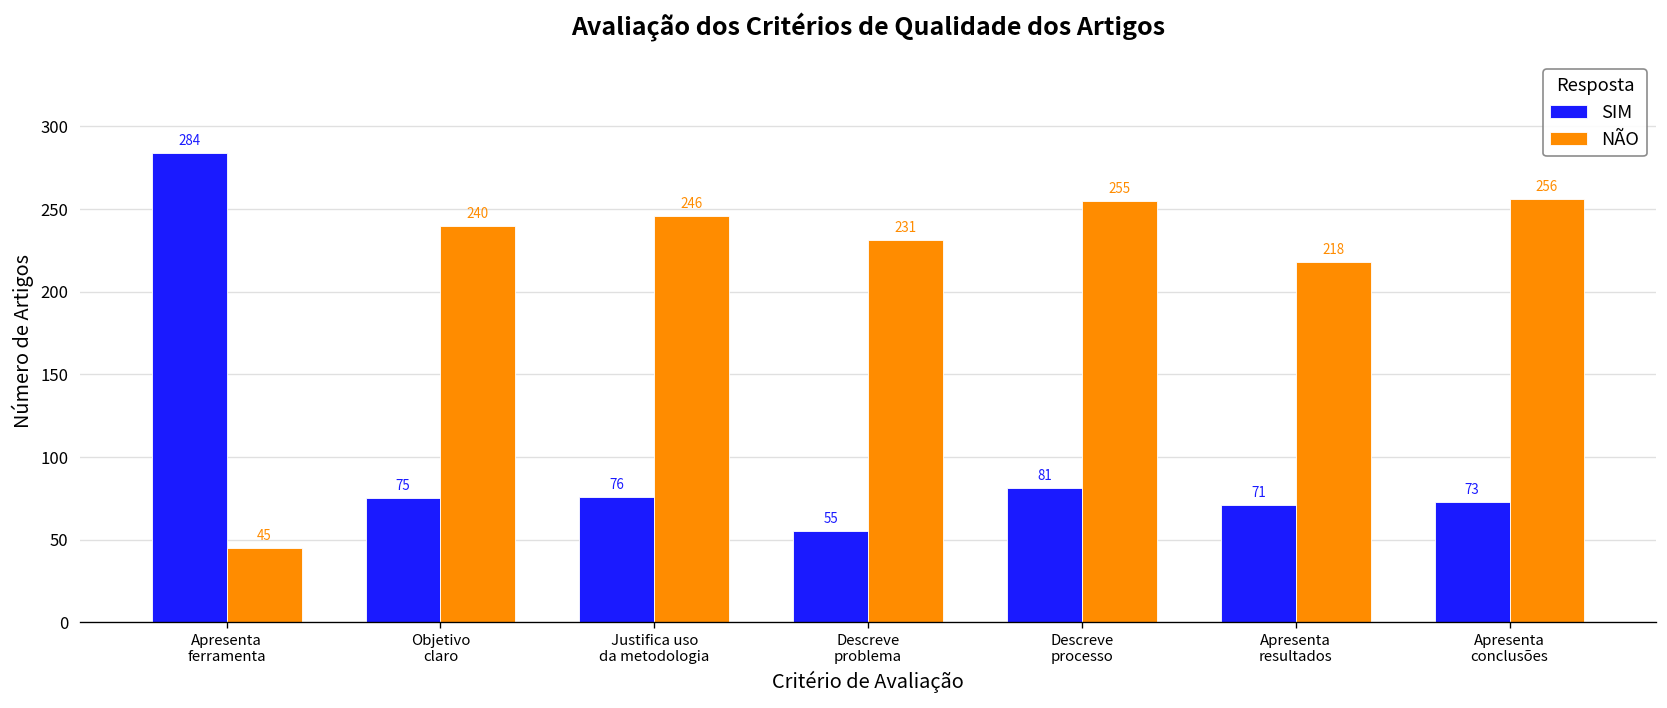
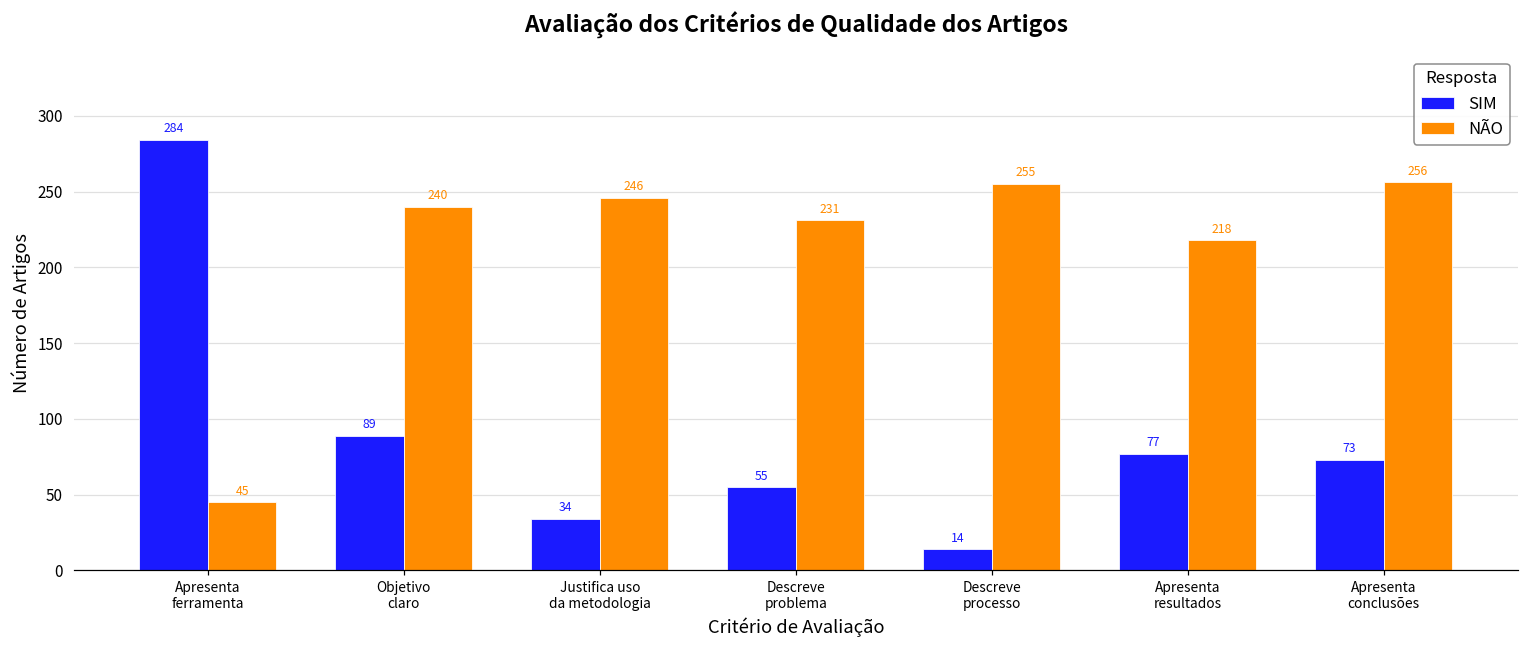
  {
    "SIM": {
      "Apresenta ferramenta": 284,
-     "Objetivo claro": 75,
-     "Justifica uso da metodologia": 76,
+     "Objetivo claro": 89,
+     "Justifica uso da metodologia": 34,
      "Descreve problema": 55,
-     "Descreve processo": 81,
-     "Apresenta resultados": 71,
+     "Descreve processo": 14,
+     "Apresenta resultados": 77,
      "Apresenta conclusões": 73
    },
    "NÃO": {
      "Apresenta ferramenta": 45,
      "Objetivo claro": 240,
      "Justifica uso da metodologia": 246,
      "Descreve problema": 231,
      "Descreve processo": 255,
      "Apresenta resultados": 218,
      "Apresenta conclusões": 256
    }
  }
